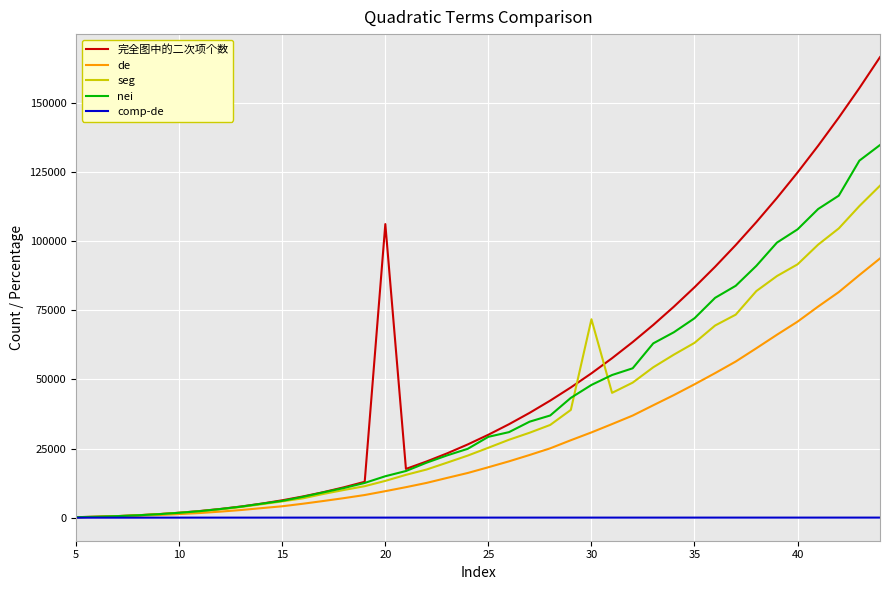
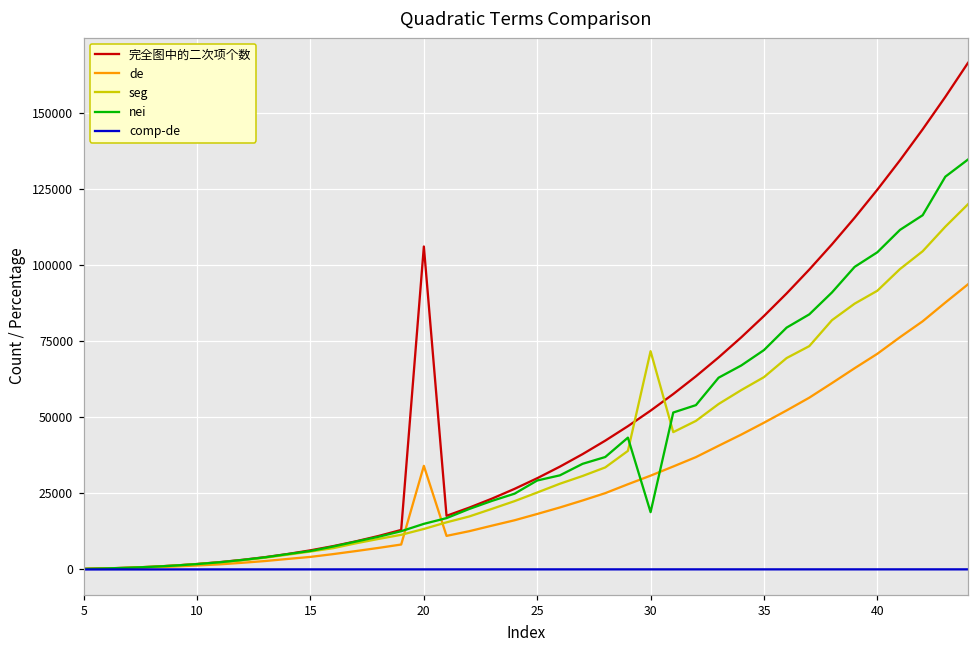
  {
    "完全图中的二次项个数": {
      "20": 106000,
      "30": 52000,
      "35": 83000,
      "40": 125000
    },
    "de": {
      "15": 4000,
-     "20": 10000,
+     "20": 34000,
      "25": 18000,
      "30": 31000,
      "35": 48000,
      "40": 71000
    },
    "seg": {
      "20": 13000,
      "25": 25000,
      "30": 72000,
      "35": 63000,
      "40": 92000
    },
    "nei": {
      "20": 15000,
-     "30": 48000,
+     "30": 19000,
      "35": 72000,
      "40": 104000
    },
    "comp-de": {
      "10": 0,
      "15": 0,
      "20": 0,
      "25": 0,
      "30": 0,
      "35": 0,
      "40": 0
    }
  }
